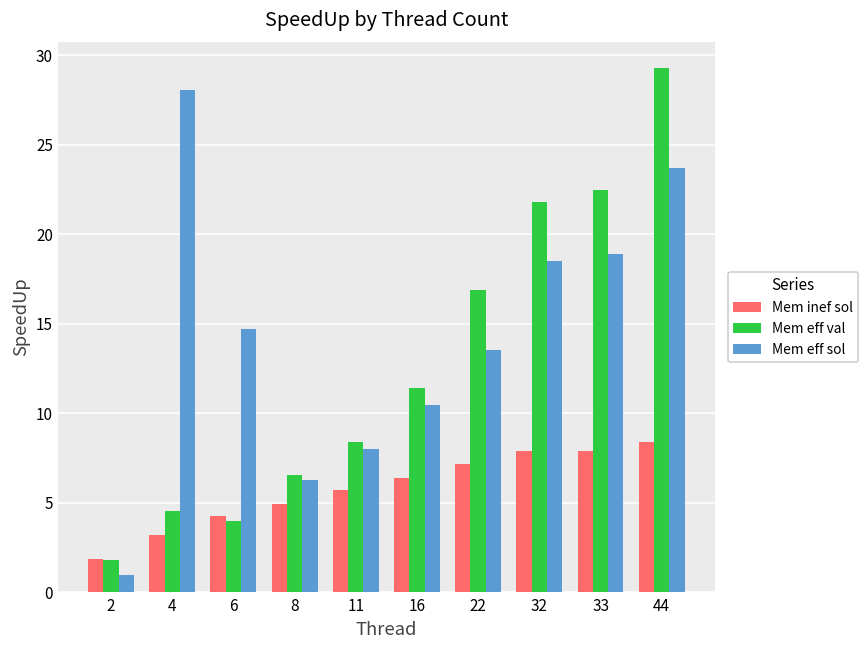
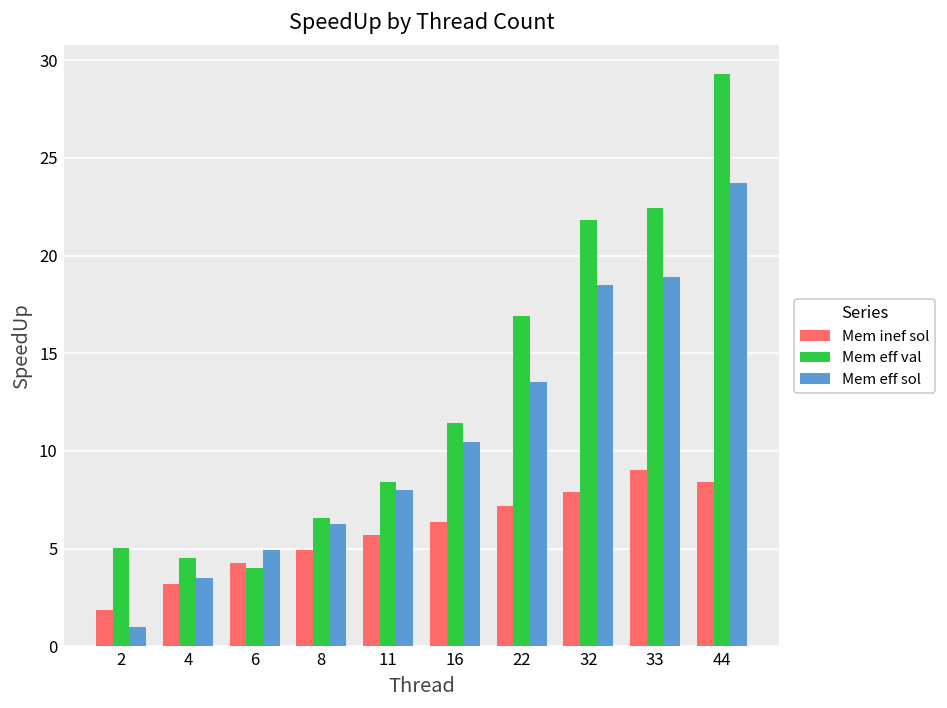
  {
    "Mem inef sol": {
      "2": 1.9,
      "4": 3.2,
      "6": 4.3,
      "8": 4.9,
      "11": 5.7,
      "16": 6.4,
      "22": 7.2,
      "32": 7.9,
-     "33": 7.9,
+     "33": 9.0,
      "44": 8.4
    },
    "Mem eff val": {
-     "2": 1.8,
+     "2": 5.0,
      "4": 4.5,
      "6": 4.0,
      "8": 6.6,
      "11": 8.4,
      "16": 11.4,
      "22": 16.9,
      "32": 21.8,
      "33": 22.4,
      "44": 29.3
    },
    "Mem eff sol": {
      "2": 1.0,
-     "4": 28.0,
-     "6": 14.7,
+     "4": 3.5,
+     "6": 4.9,
      "8": 6.3,
      "11": 8.0,
      "16": 10.4,
      "22": 13.5,
      "32": 18.5,
      "33": 18.9,
      "44": 23.7
    }
  }
